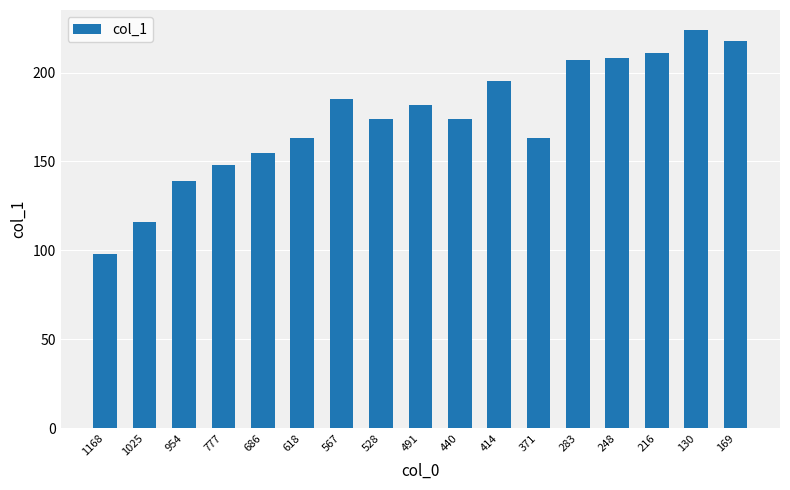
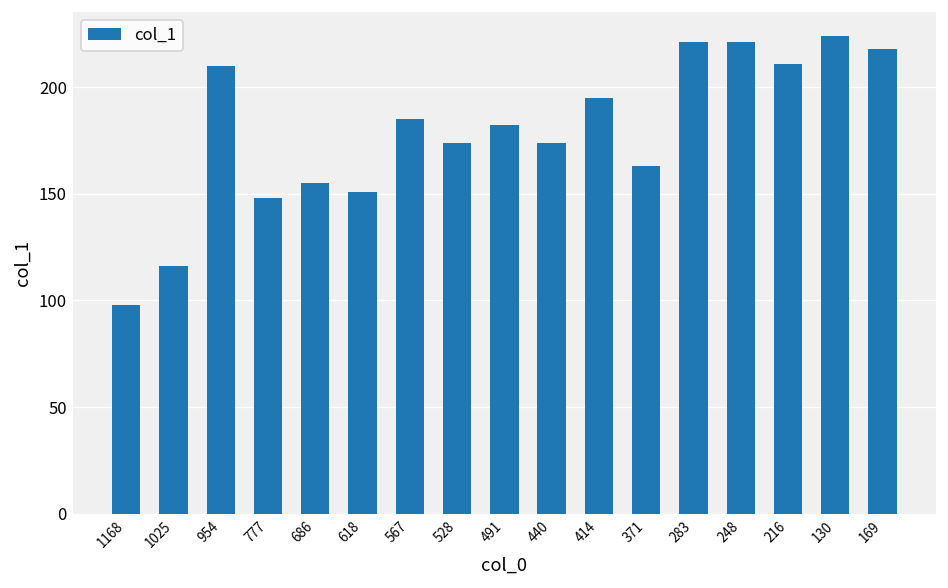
  {
    "1168": 98,
    "1025": 116,
-   "954": 139,
+   "954": 210,
    "777": 148,
    "686": 155,
-   "618": 163,
+   "618": 151,
    "567": 185,
    "528": 174,
    "491": 182,
    "440": 174,
    "414": 195,
    "371": 163,
-   "283": 207,
-   "248": 208,
+   "283": 221,
+   "248": 221,
    "216": 211,
    "130": 224,
    "169": 218
  }
